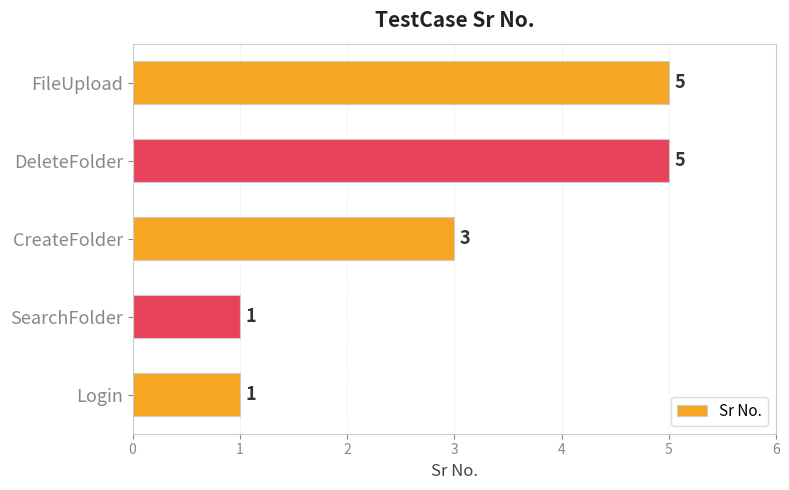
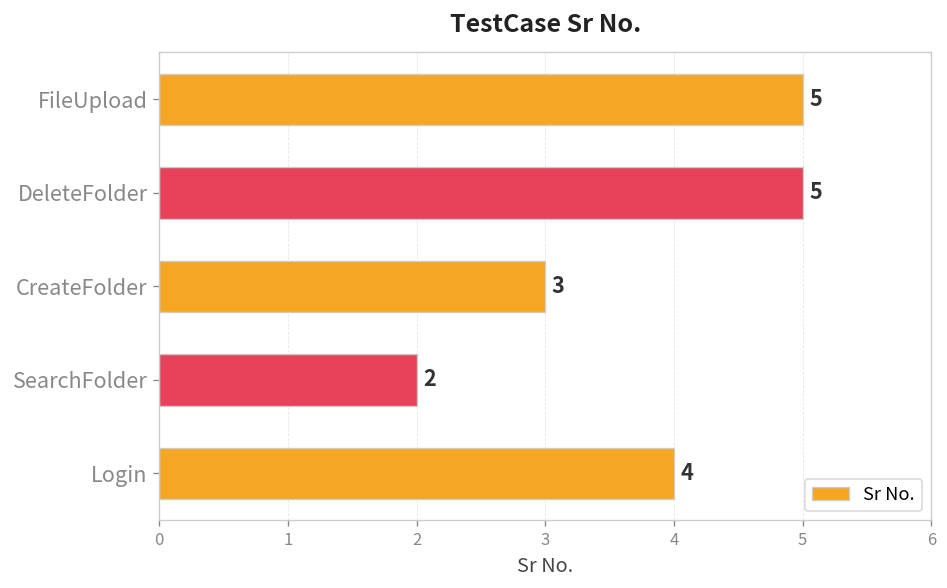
  {
    "FileUpload": 5,
    "DeleteFolder": 5,
    "CreateFolder": 3,
-   "SearchFolder": 1,
-   "Login": 1
+   "SearchFolder": 2,
+   "Login": 4
  }
